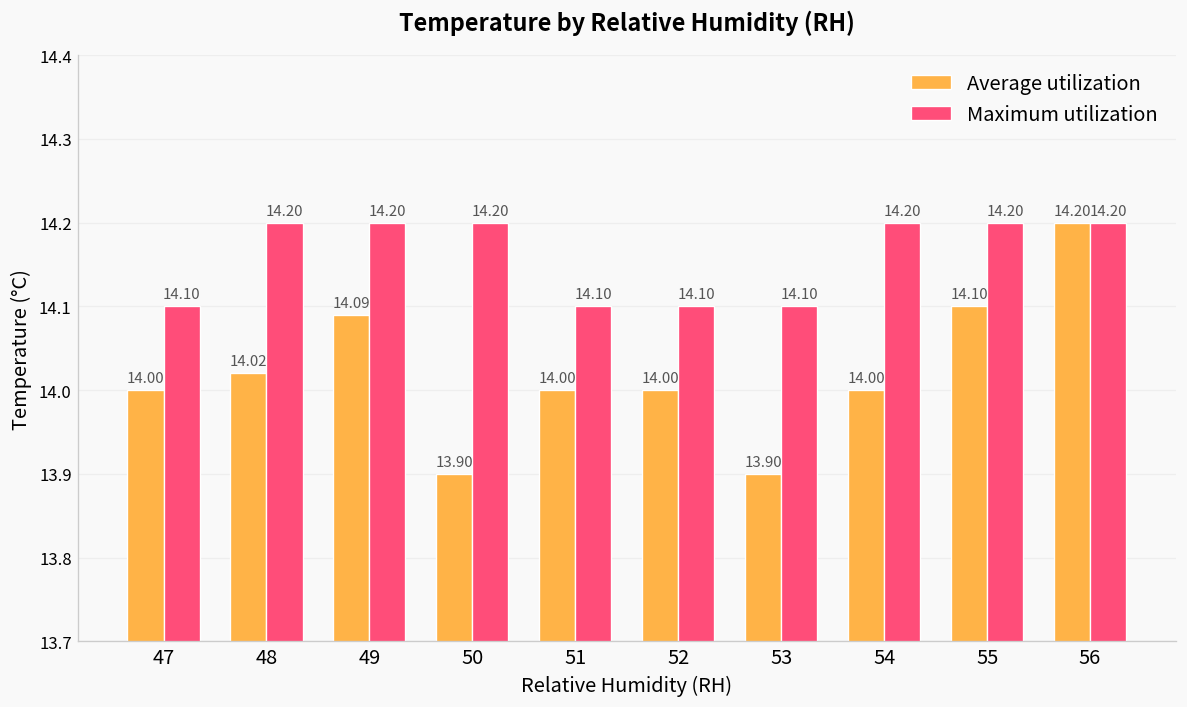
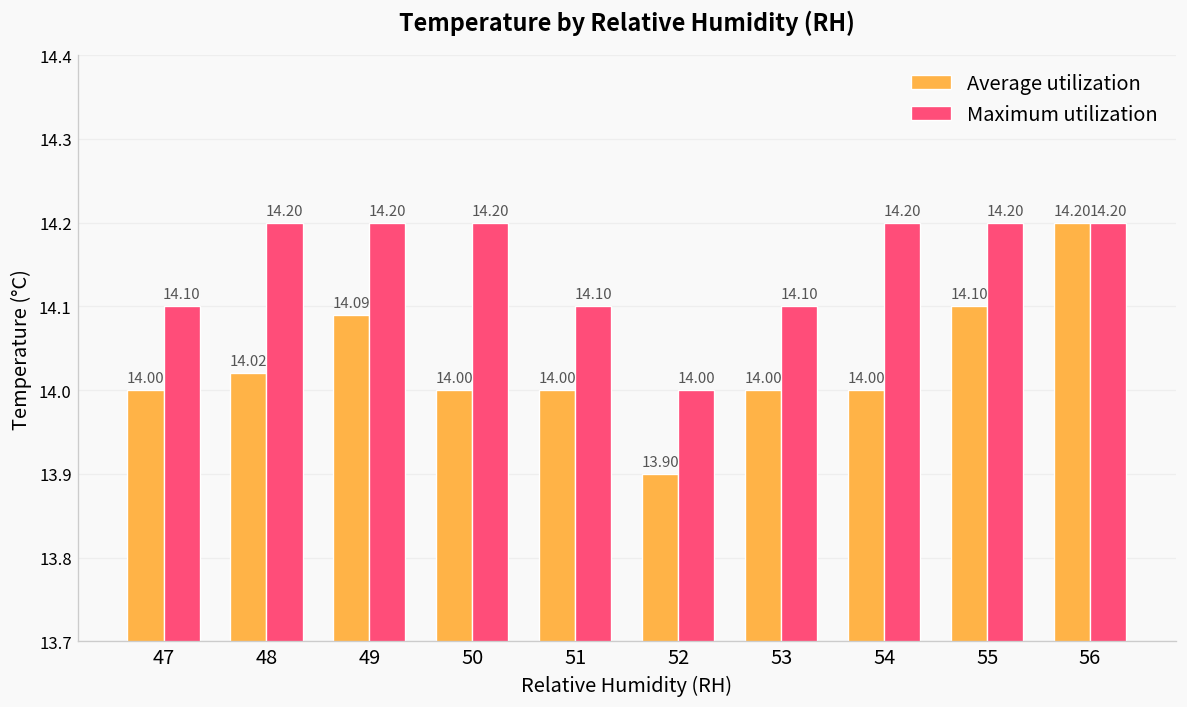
  {
    "Average utilization": {
      "47": 14.00,
      "48": 14.02,
      "49": 14.09,
-     "50": 13.90,
+     "50": 14.00,
      "51": 14.00,
-     "52": 14.00,
-     "53": 13.90,
+     "52": 13.90,
+     "53": 14.00,
      "54": 14.00,
      "55": 14.10,
      "56": 14.20
    },
    "Maximum utilization": {
      "47": 14.10,
      "48": 14.20,
      "49": 14.20,
      "50": 14.20,
      "51": 14.10,
-     "52": 14.10,
+     "52": 14.00,
      "53": 14.10,
      "54": 14.20,
      "55": 14.20,
      "56": 14.20
    }
  }
